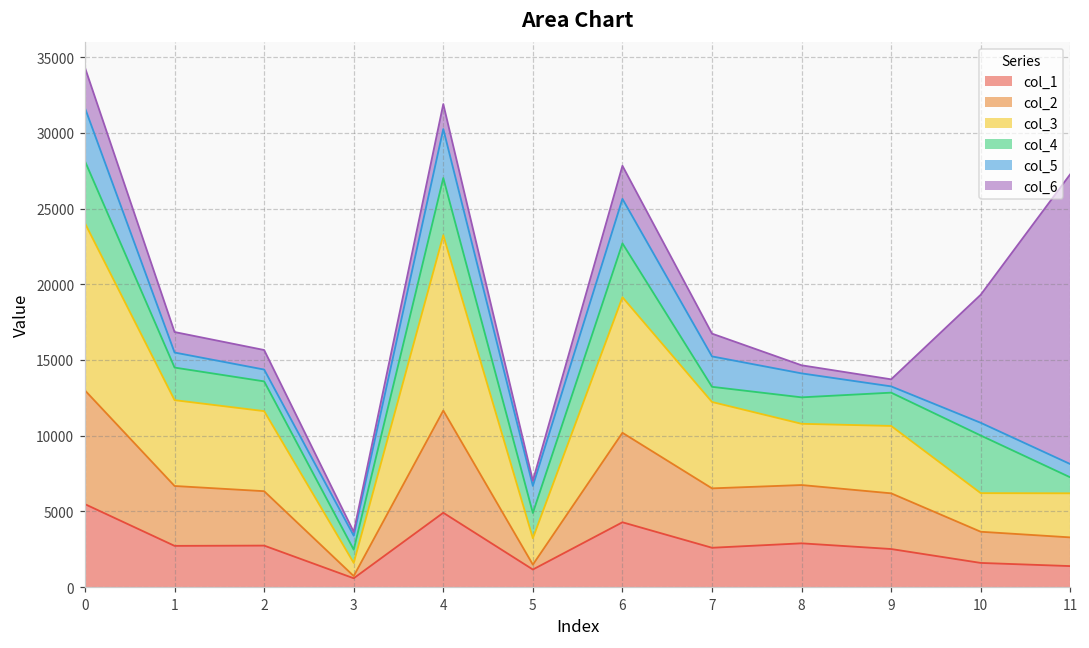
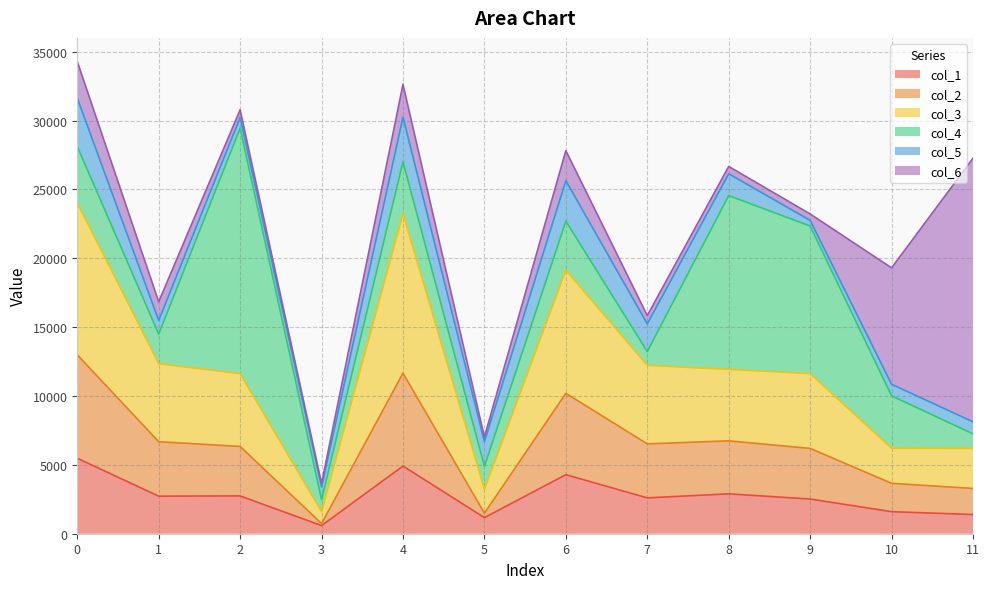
  {
    "col_3": {
      "0": 11000,
      "1": 5700,
      "2": 5300,
      "3": 900,
      "4": 11600,
      "5": 1700,
      "6": 9000,
      "7": 5700,
-     "8": 4000,
-     "9": 4500,
+     "8": 5200,
+     "9": 5400,
      "10": 2500,
      "11": 2900
    },
    "col_4": {
      "0": 4100,
      "1": 2200,
-     "2": 2000,
+     "2": 17800,
      "3": 900,
      "4": 3800,
      "5": 1700,
      "6": 3600,
      "7": 1000,
-     "8": 1700,
-     "9": 2200,
+     "8": 12600,
+     "9": 10700,
      "10": 3800,
      "11": 1100
    },
    "col_5": {
      "0": 3500,
      "1": 1000,
      "2": 800,
      "3": 900,
      "4": 3200,
      "5": 1800,
      "6": 2900,
      "7": 2000,
      "8": 1600,
      "9": 400,
      "10": 800,
      "11": 900
    },
    "col_6": {
      "0": 2700,
      "1": 1400,
-     "2": 1300,
+     "2": 600,
      "3": 200,
-     "4": 1600,
+     "4": 2400,
      "5": 300,
      "6": 2200,
-     "7": 1500,
+     "7": 600,
      "8": 500,
      "9": 500,
      "10": 8500,
      "11": 19100
    }
  }
